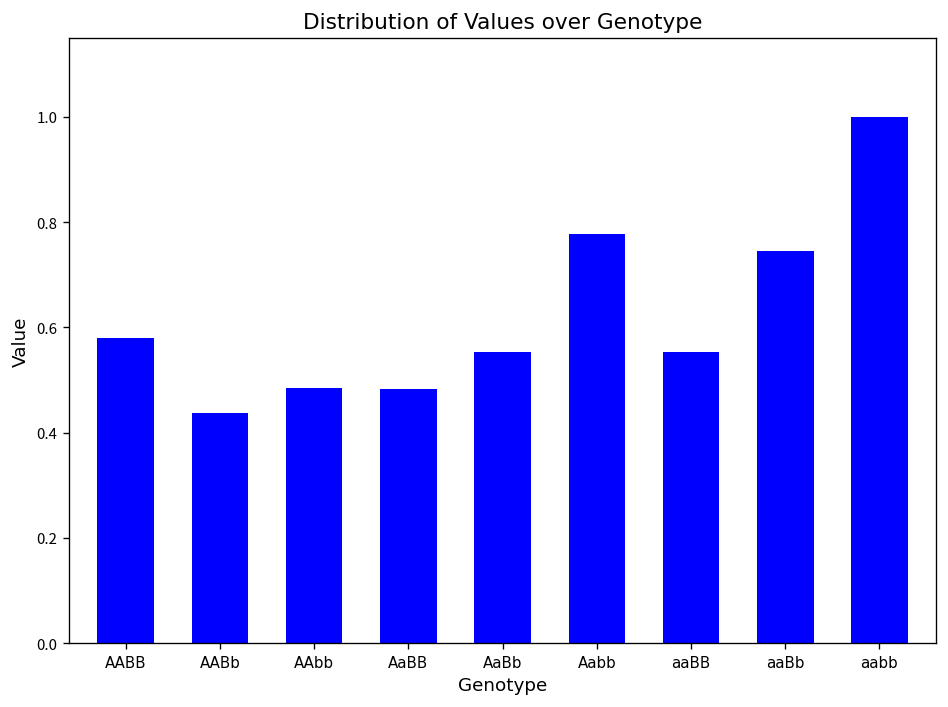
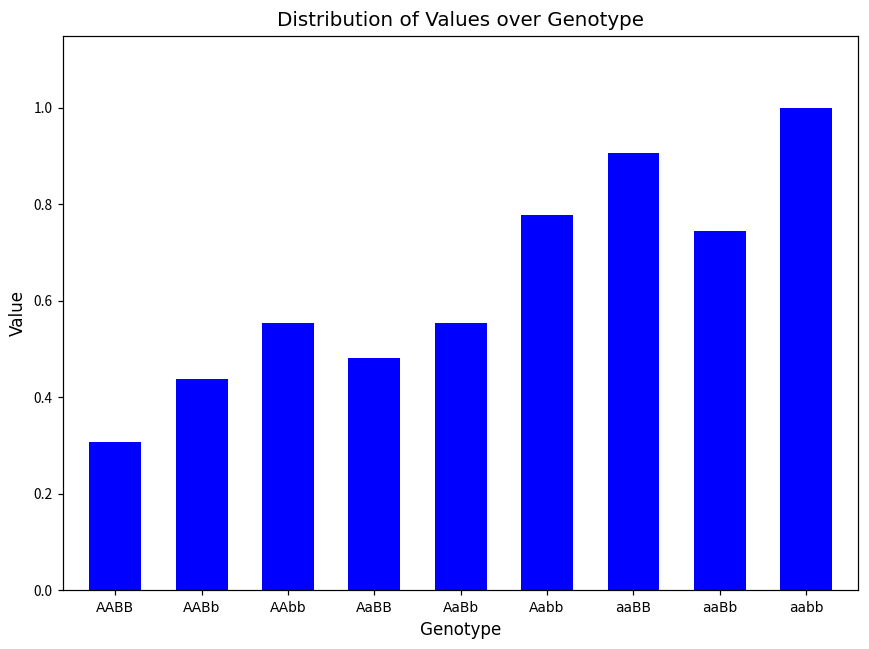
  {
-   "AABB": 0.58,
+   "AABB": 0.31,
    "AABb": 0.44,
-   "AAbb": 0.48,
+   "AAbb": 0.55,
    "AaBB": 0.48,
    "AaBb": 0.55,
    "Aabb": 0.78,
-   "aaBB": 0.55,
+   "aaBB": 0.91,
    "aaBb": 0.74,
    "aabb": 1.00
  }
